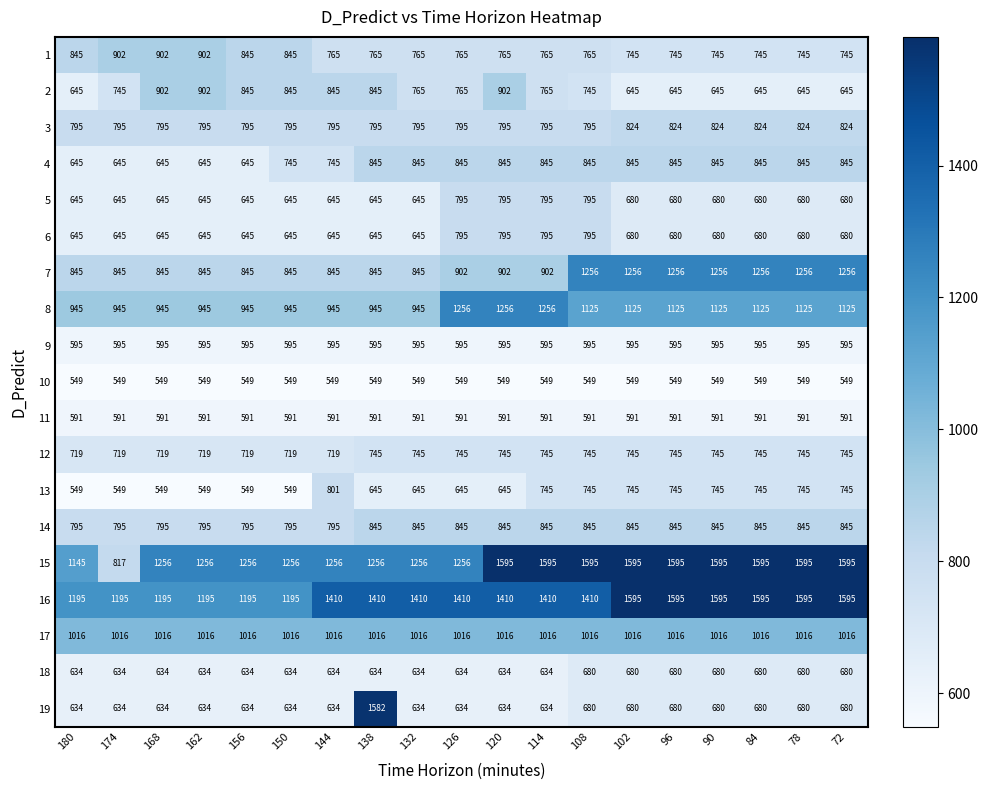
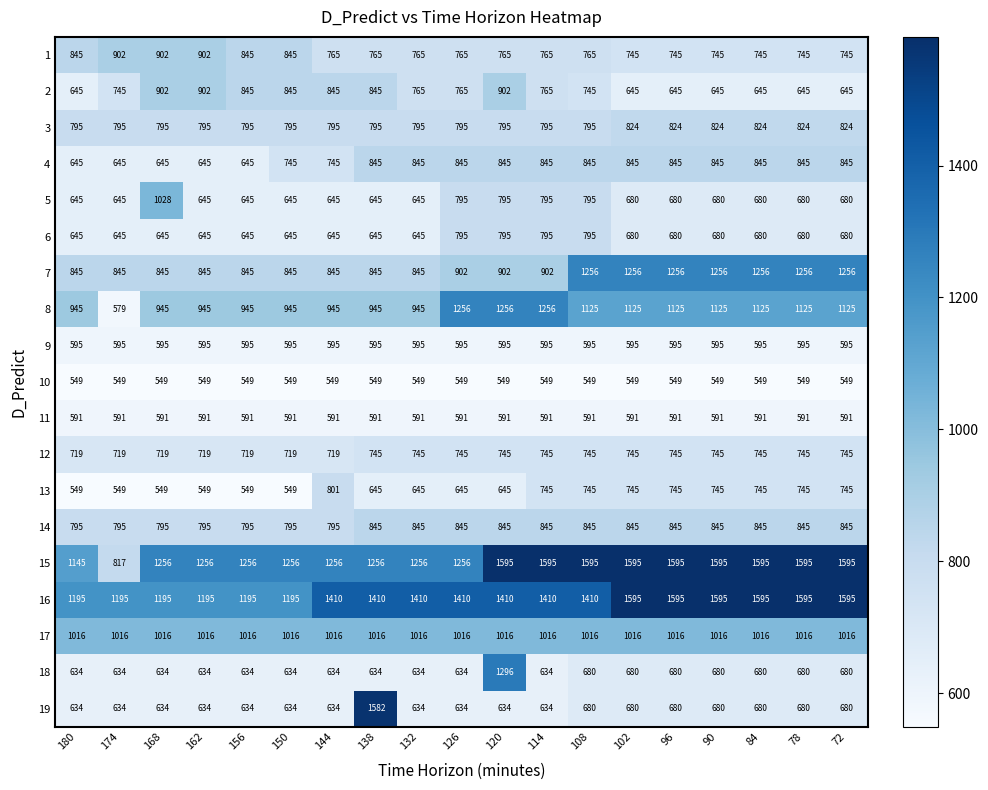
  {
    "5": {
      "180": 645,
      "174": 645,
-     "168": 645,
+     "168": 1028,
      "162": 645,
      "156": 645,
      "150": 645,
      "144": 645,
      "138": 645,
      "132": 645,
      "126": 795,
      "120": 795,
      "114": 795,
      "108": 795,
      "102": 680,
      "96": 680,
      "90": 680,
      "84": 680,
      "78": 680,
      "72": 680
    },
    "8": {
      "180": 945,
-     "174": 945,
+     "174": 579,
      "168": 945,
      "162": 945,
      "156": 945,
      "150": 945,
      "144": 945,
      "138": 945,
      "132": 945,
      "126": 1256,
      "120": 1256,
      "114": 1256,
      "108": 1125,
      "102": 1125,
      "96": 1125,
      "90": 1125,
      "84": 1125,
      "78": 1125,
      "72": 1125
    },
    "18": {
      "180": 634,
      "174": 634,
      "168": 634,
      "162": 634,
      "156": 634,
      "150": 634,
      "144": 634,
      "138": 634,
      "132": 634,
      "126": 634,
-     "120": 634,
+     "120": 1296,
      "114": 634,
      "108": 680,
      "102": 680,
      "96": 680,
      "90": 680,
      "84": 680,
      "78": 680,
      "72": 680
    }
  }
